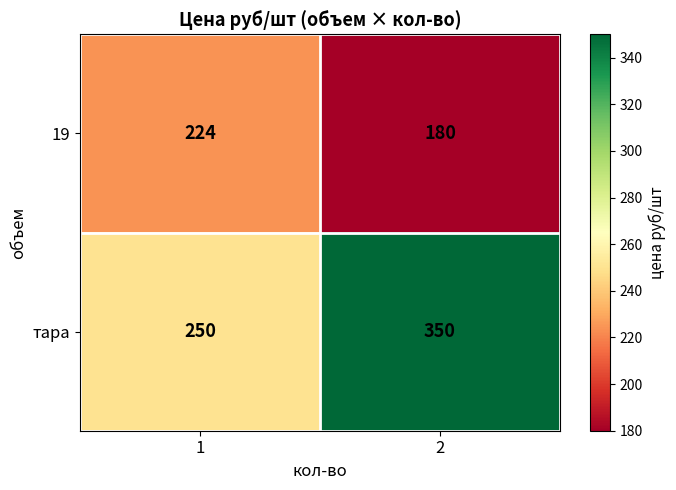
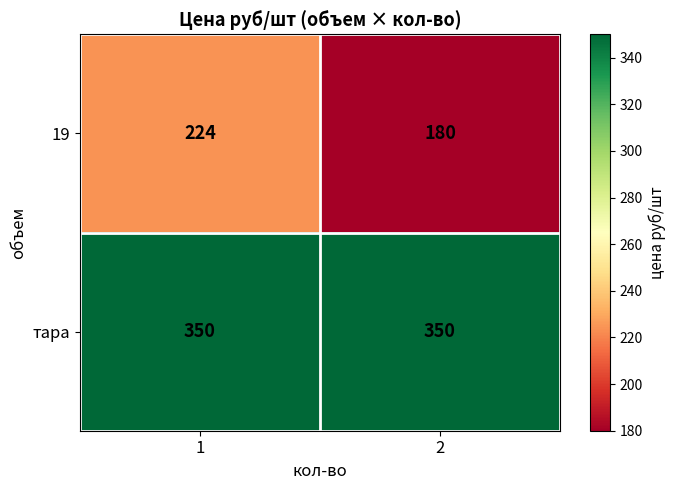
  {
    "19": {
      "1": 224,
      "2": 180
    },
    "тара": {
-     "1": 250,
+     "1": 350,
      "2": 350
    }
  }
